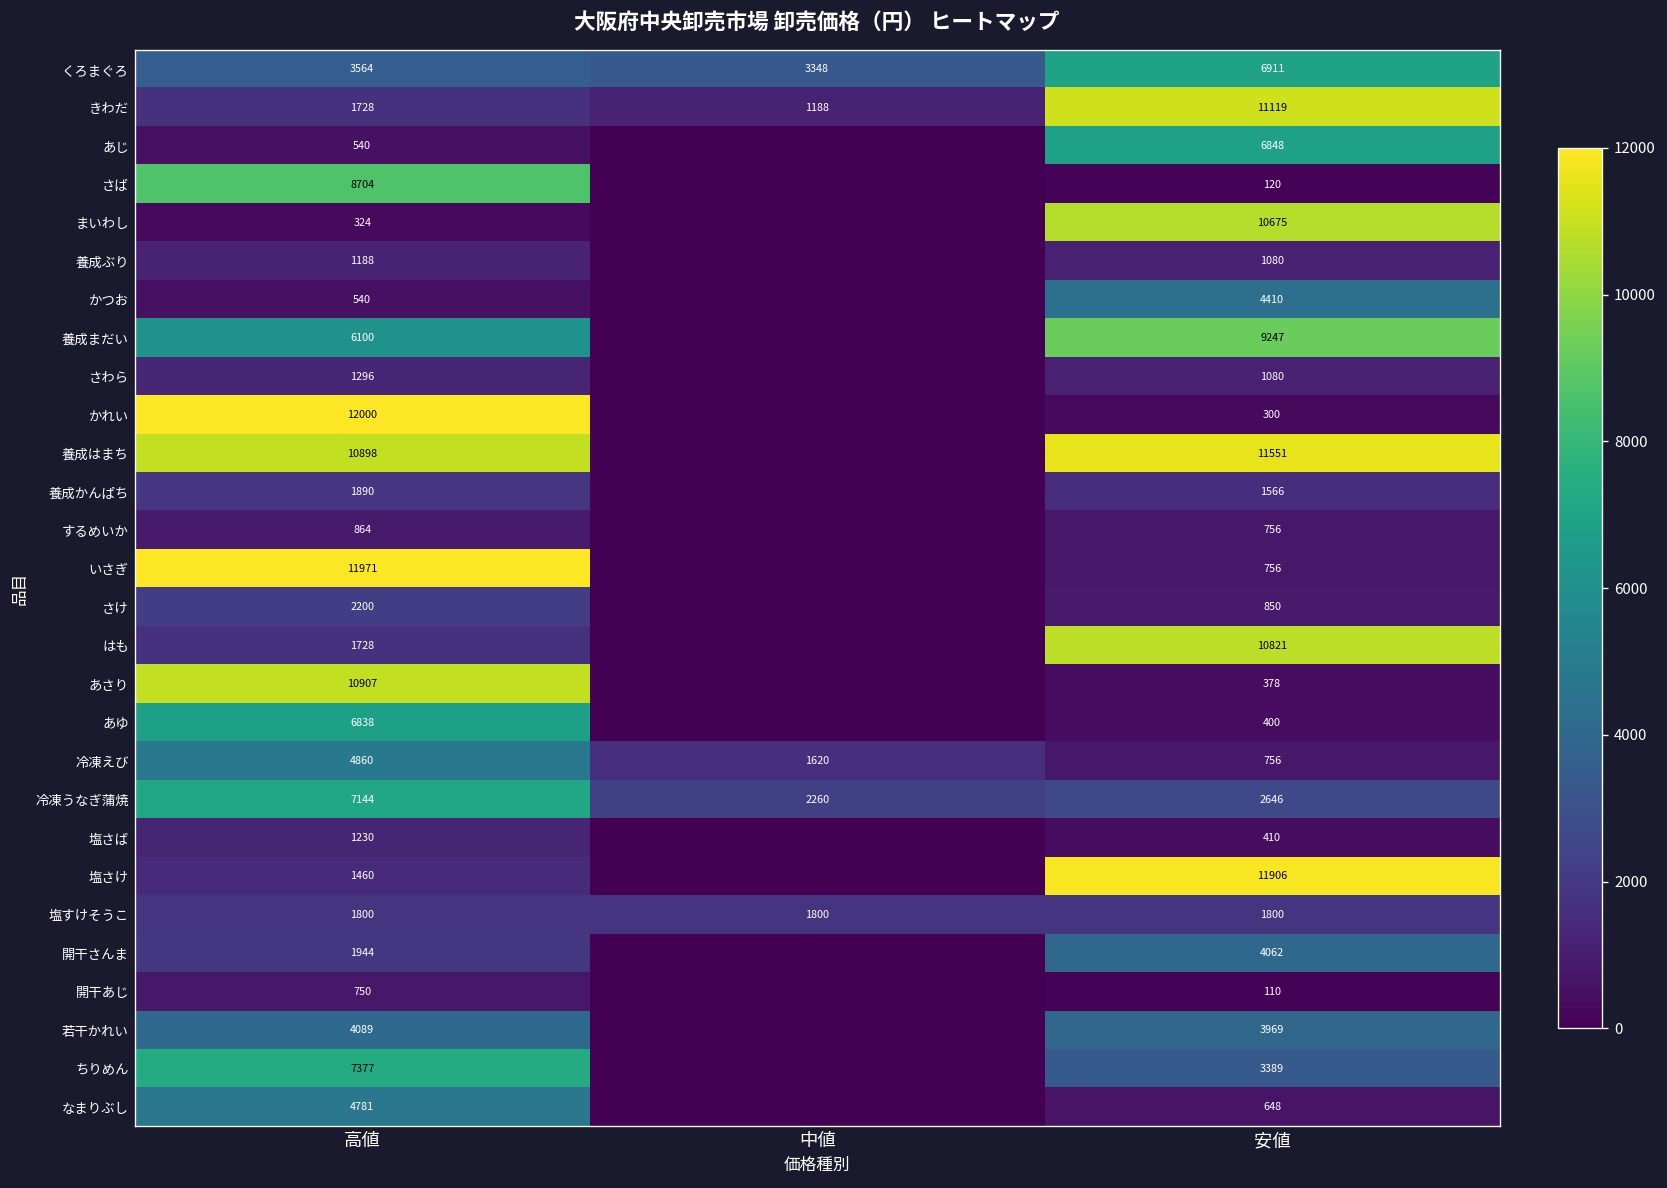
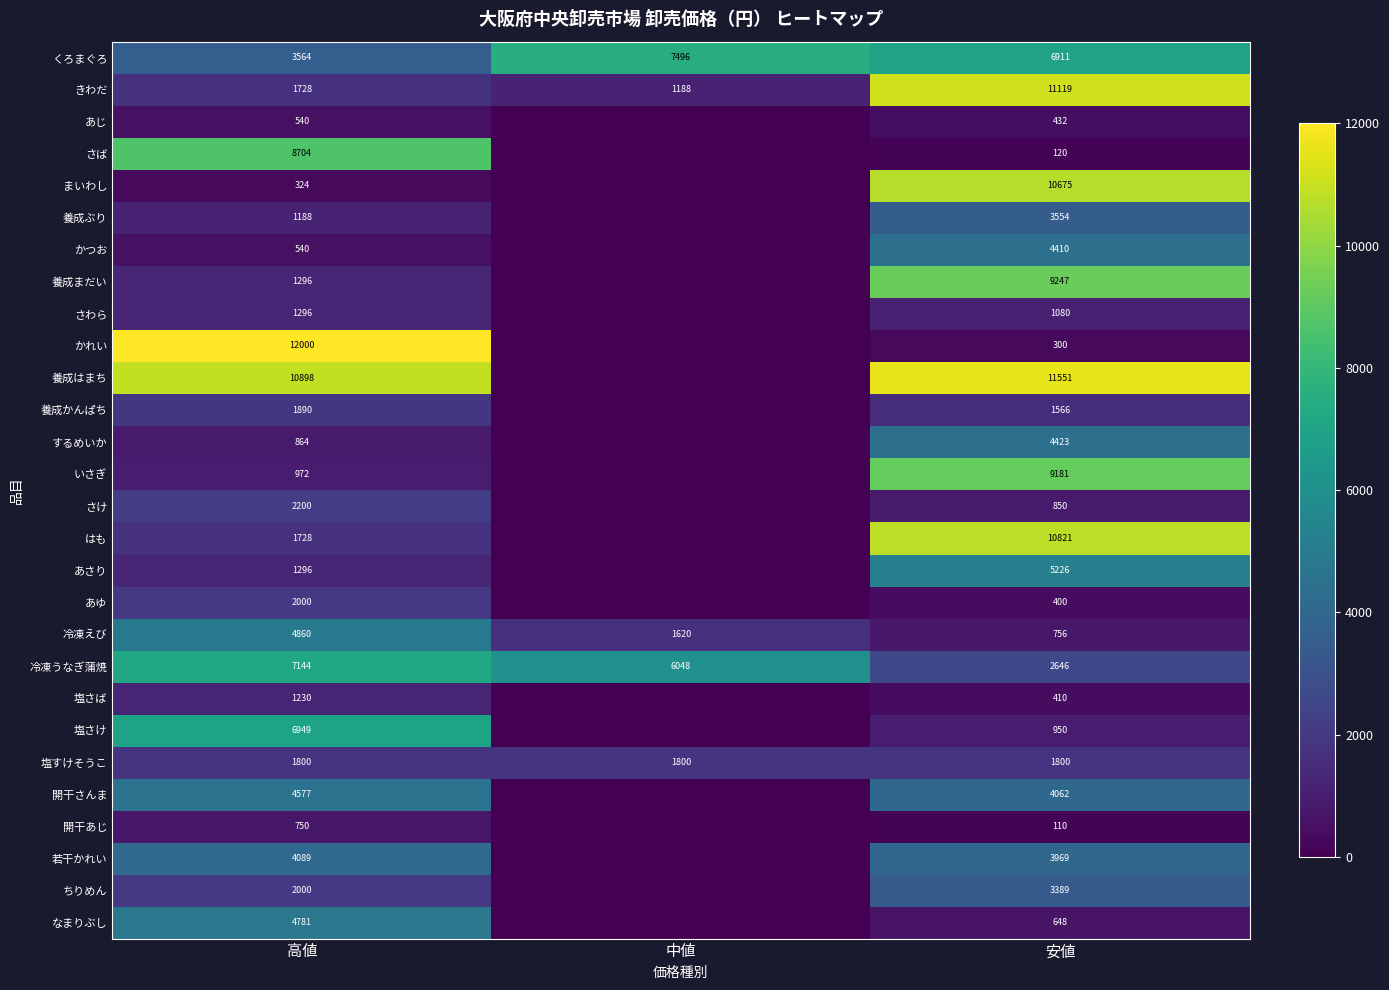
  {
    "くろまぐろ": {
      "高値": 3564,
-     "中値": 3348,
+     "中値": 7496,
      "安値": 6911
    },
    "きわだ": {
      "高値": 1728,
      "中値": 1188,
      "安値": 11119
    },
    "あじ": {
      "高値": 540,
-     "安値": 6848
+     "安値": 432
    },
    "さば": {
      "高値": 8704,
      "安値": 120
    },
    "まいわし": {
      "高値": 324,
      "安値": 10675
    },
    "養成ぶり": {
      "高値": 1188,
-     "安値": 1080
+     "安値": 3554
    },
    "かつお": {
      "高値": 540,
      "安値": 4410
    },
    "養成まだい": {
-     "高値": 6100,
+     "高値": 1296,
      "安値": 9247
    },
    "さわら": {
      "高値": 1296,
      "安値": 1080
    },
    "かれい": {
      "高値": 12000,
      "安値": 300
    },
    "養成はまち": {
      "高値": 10898,
      "安値": 11551
    },
    "養成かんぱち": {
      "高値": 1890,
      "安値": 1566
    },
    "するめいか": {
      "高値": 864,
-     "安値": 756
+     "安値": 4423
    },
    "いさぎ": {
-     "高値": 11971,
-     "安値": 756
+     "高値": 972,
+     "安値": 9181
    },
    "さけ": {
      "高値": 2200,
      "安値": 850
    },
    "はも": {
      "高値": 1728,
      "安値": 10821
    },
    "あさり": {
-     "高値": 10907,
-     "安値": 378
+     "高値": 1296,
+     "安値": 5226
    },
    "あゆ": {
-     "高値": 6838,
+     "高値": 2000,
      "安値": 400
    },
    "冷凍えび": {
      "高値": 4860,
      "中値": 1620,
      "安値": 756
    },
    "冷凍うなぎ蒲焼": {
      "高値": 7144,
-     "中値": 2260,
+     "中値": 6048,
      "安値": 2646
    },
    "塩さば": {
      "高値": 1230,
      "安値": 410
    },
    "塩さけ": {
-     "高値": 1460,
-     "安値": 11906
+     "高値": 6949,
+     "安値": 950
    },
    "塩すけそうこ": {
      "高値": 1800,
      "中値": 1800,
      "安値": 1800
    },
    "開干さんま": {
-     "高値": 1944,
+     "高値": 4577,
      "安値": 4062
    },
    "開干あじ": {
      "高値": 750,
      "安値": 110
    },
    "若干かれい": {
      "高値": 4089,
      "安値": 3969
    },
    "ちりめん": {
-     "高値": 7377,
+     "高値": 2000,
      "安値": 3389
    },
    "なまりぶし": {
      "高値": 4781,
      "安値": 648
    }
  }
